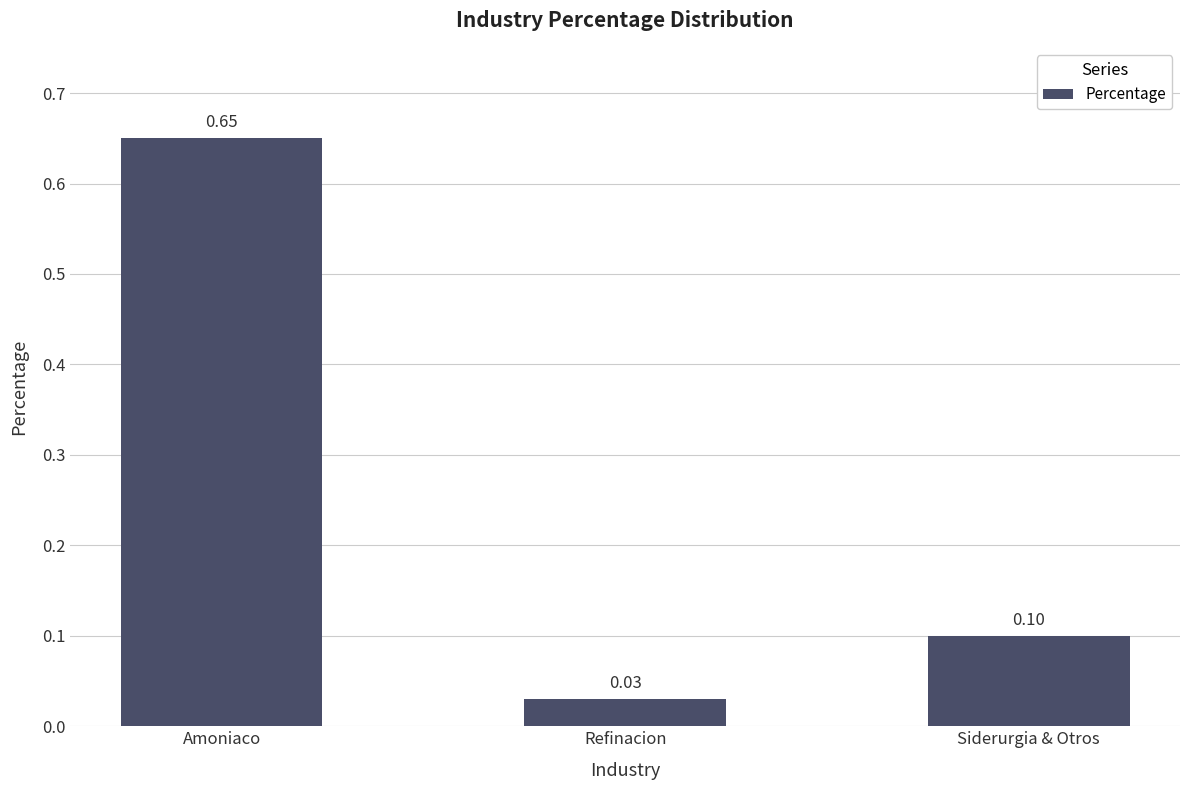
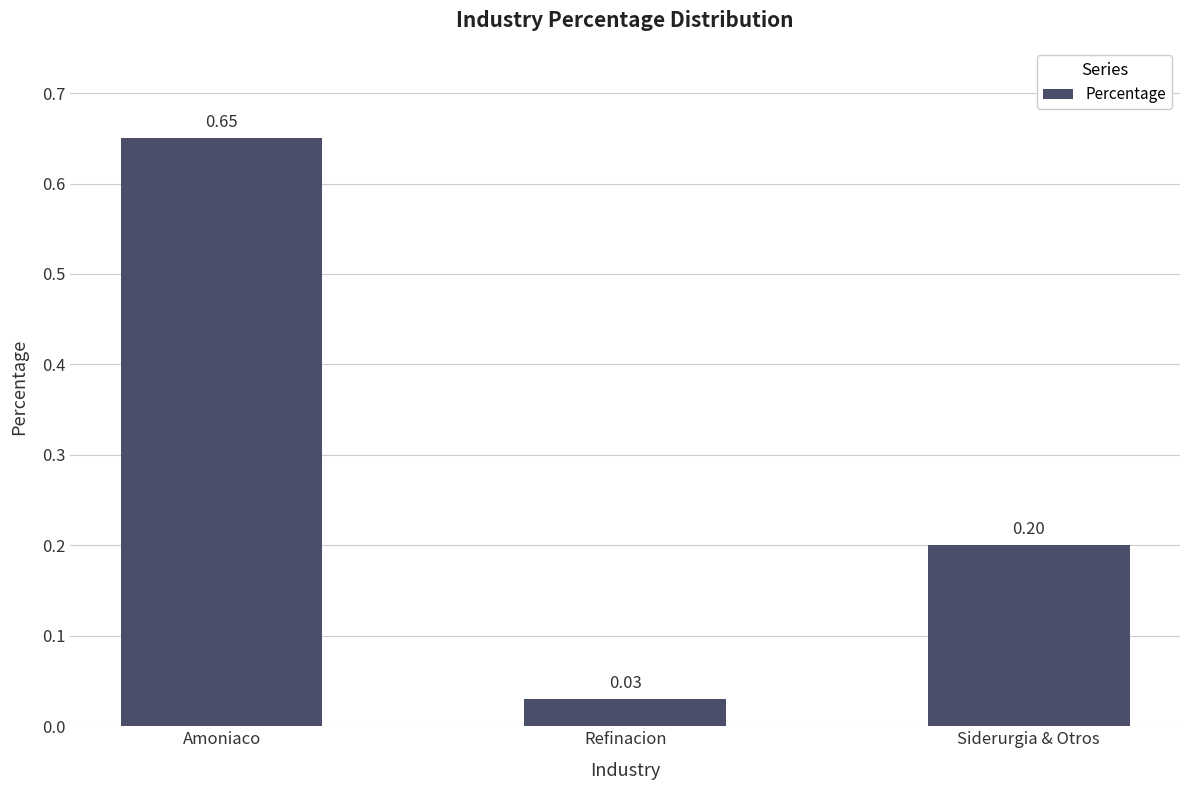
  {
    "Amoniaco": 0.65,
    "Refinacion": 0.03,
-   "Siderurgia & Otros": 0.10
+   "Siderurgia & Otros": 0.20
  }
